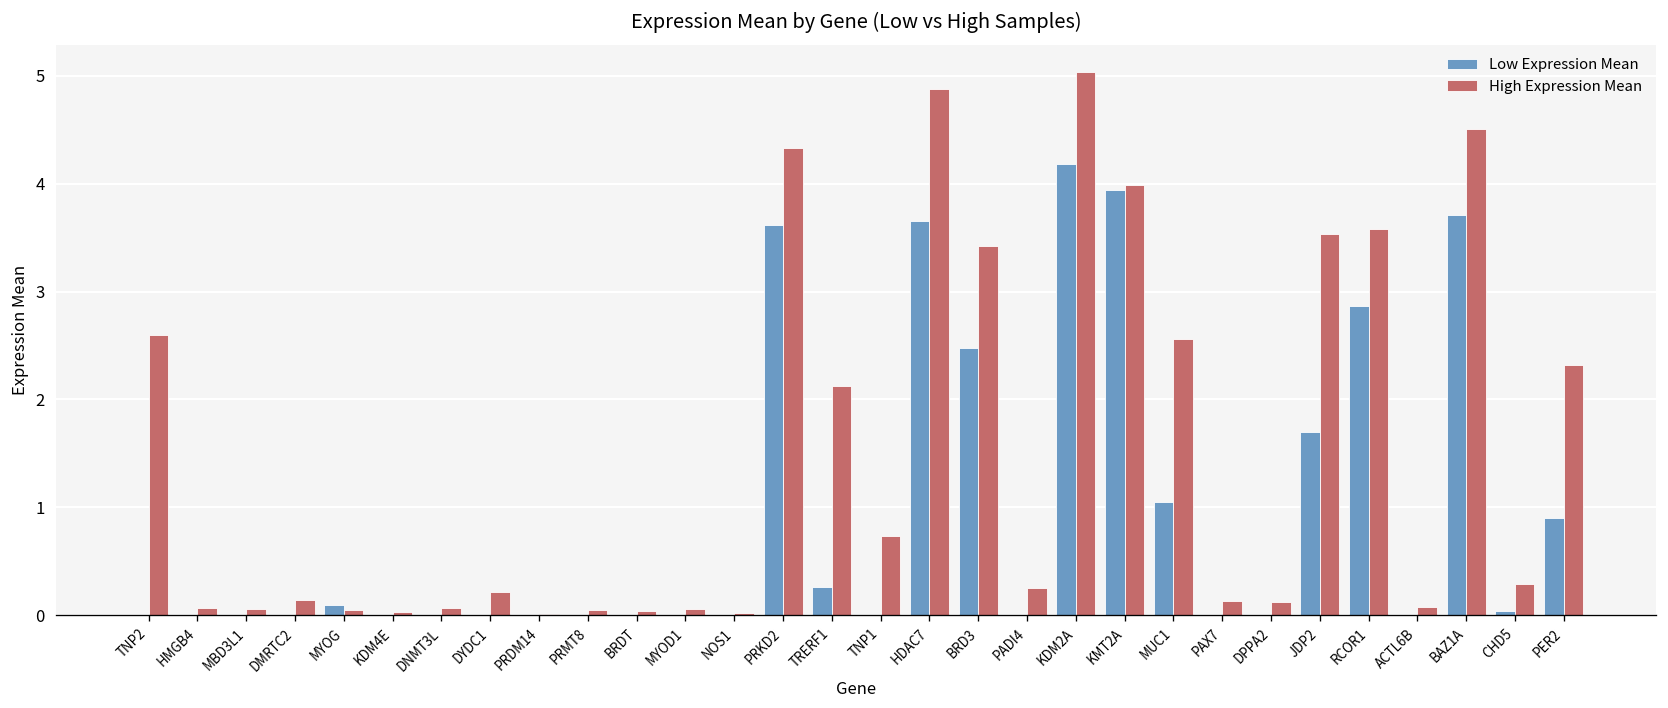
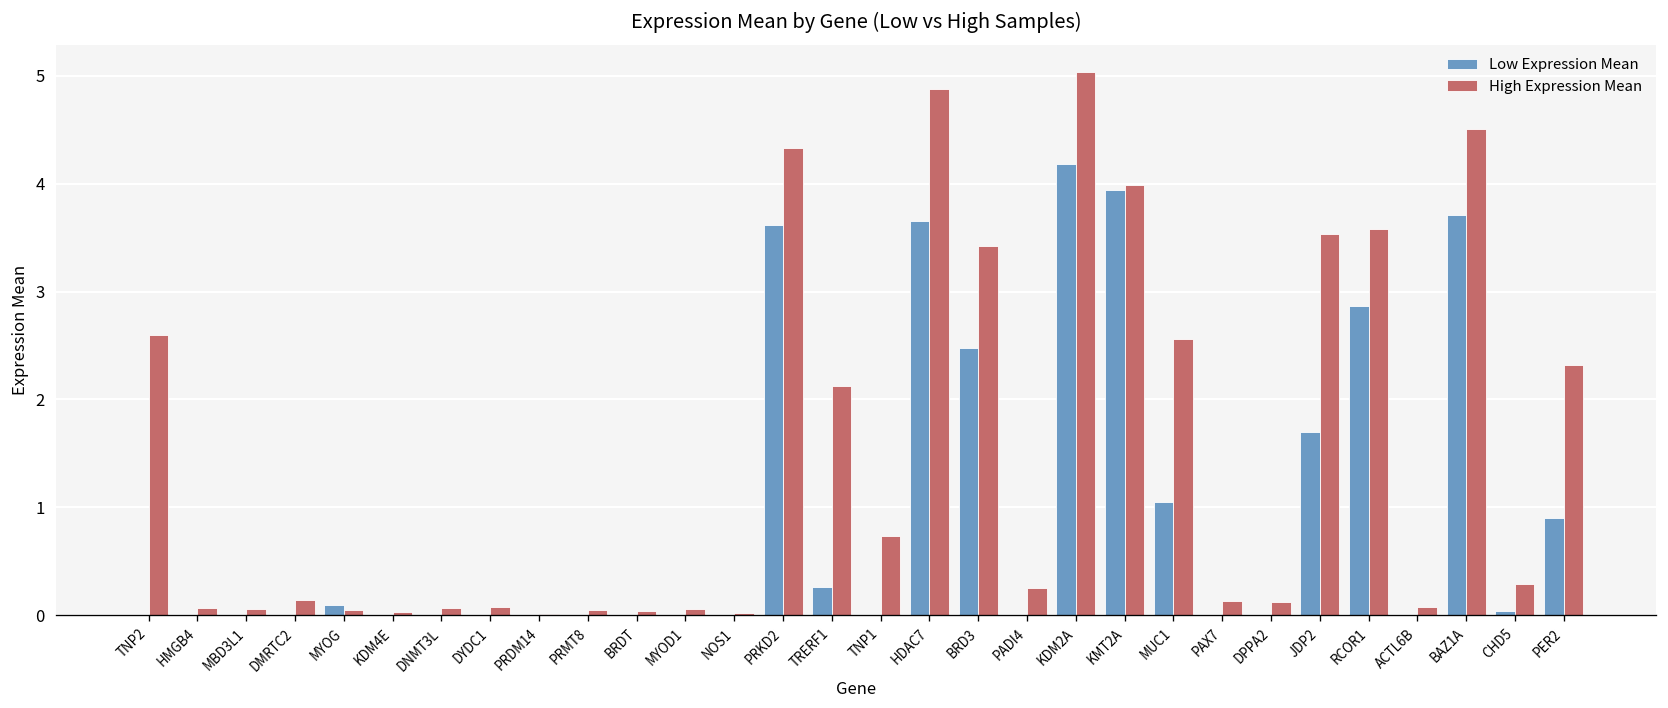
  {
    "Low Expression Mean": {
      "TNP2": 0.0,
      "HMGB4": 0.0,
      "MBD3L1": 0.0,
      "DMRTC2": 0.0,
      "MYOG": 0.1,
      "KDM4E": 0.0,
      "DNMT3L": 0.0,
      "DYDC1": 0.0,
      "PRDM14": 0.0,
      "PRMT8": 0.0,
      "BRDT": 0.0,
      "MYOD1": 0.0,
      "NOS1": 0.0,
      "PRKD2": 3.6,
      "TRERF1": 0.3,
      "TNP1": 0.0,
      "HDAC7": 3.6,
      "BRD3": 2.5,
      "PADI4": 0.0,
      "KDM2A": 4.2,
      "KMT2A": 3.9,
      "MUC1": 1.1,
      "PAX7": 0.0,
      "DPPA2": 0.0,
      "JDP2": 1.7,
      "RCOR1": 2.9,
      "ACTL6B": 0.0,
      "BAZ1A": 3.7,
      "CHD5": 0.0,
      "PER2": 0.9
    },
    "High Expression Mean": {
      "TNP2": 2.6,
      "HMGB4": 0.1,
      "MBD3L1": 0.1,
      "DMRTC2": 0.1,
      "MYOG": 0.0,
      "KDM4E": 0.0,
      "DNMT3L": 0.1,
-     "DYDC1": 0.2,
+     "DYDC1": 0.1,
      "PRMT8": 0.1,
      "BRDT": 0.0,
      "MYOD1": 0.1,
      "PRKD2": 4.3,
      "TRERF1": 2.1,
      "TNP1": 0.7,
      "HDAC7": 4.9,
      "BRD3": 3.4,
      "PADI4": 0.3,
      "KDM2A": 5.0,
      "KMT2A": 4.0,
      "MUC1": 2.6,
      "PAX7": 0.1,
      "DPPA2": 0.1,
      "JDP2": 3.5,
      "RCOR1": 3.6,
      "ACTL6B": 0.1,
      "BAZ1A": 4.5,
      "CHD5": 0.3,
      "PER2": 2.3
    }
  }
